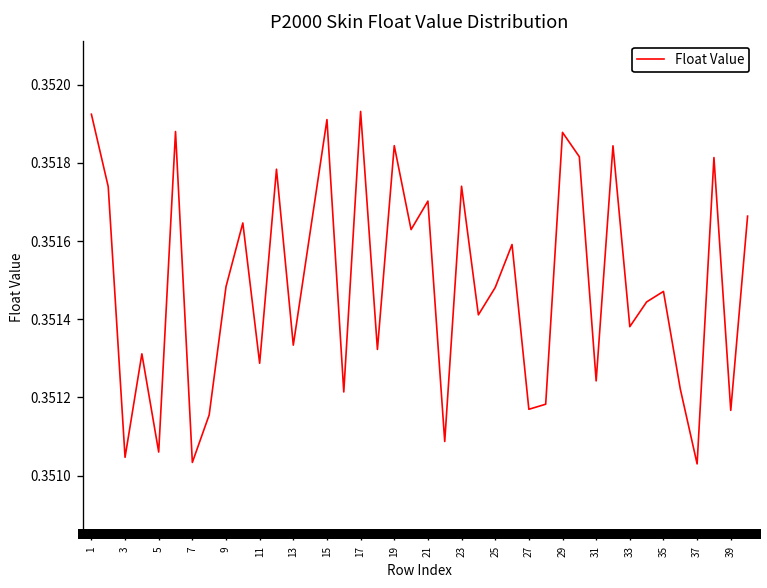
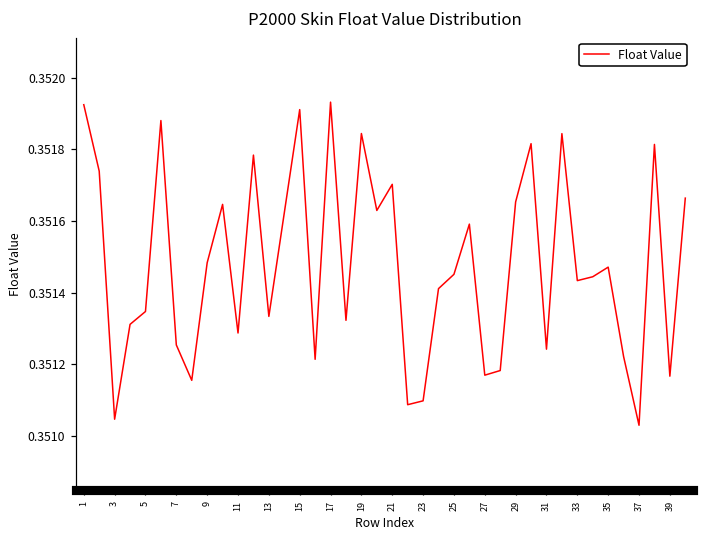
  {
    "1": 0.35192,
    "3": 0.35105,
-   "5": 0.35106,
-   "7": 0.35103,
+   "5": 0.35135,
+   "7": 0.35125,
    "9": 0.35148,
    "11": 0.35129,
    "13": 0.35133,
    "15": 0.35191,
    "17": 0.35193,
    "19": 0.35184,
    "21": 0.35170,
-   "23": 0.35174,
-   "25": 0.35148,
+   "23": 0.35110,
+   "25": 0.35145,
    "27": 0.35117,
-   "29": 0.35188,
+   "29": 0.35165,
    "31": 0.35124,
-   "33": 0.35138,
+   "33": 0.35143,
    "35": 0.35147,
    "37": 0.35103,
    "39": 0.35117
  }
